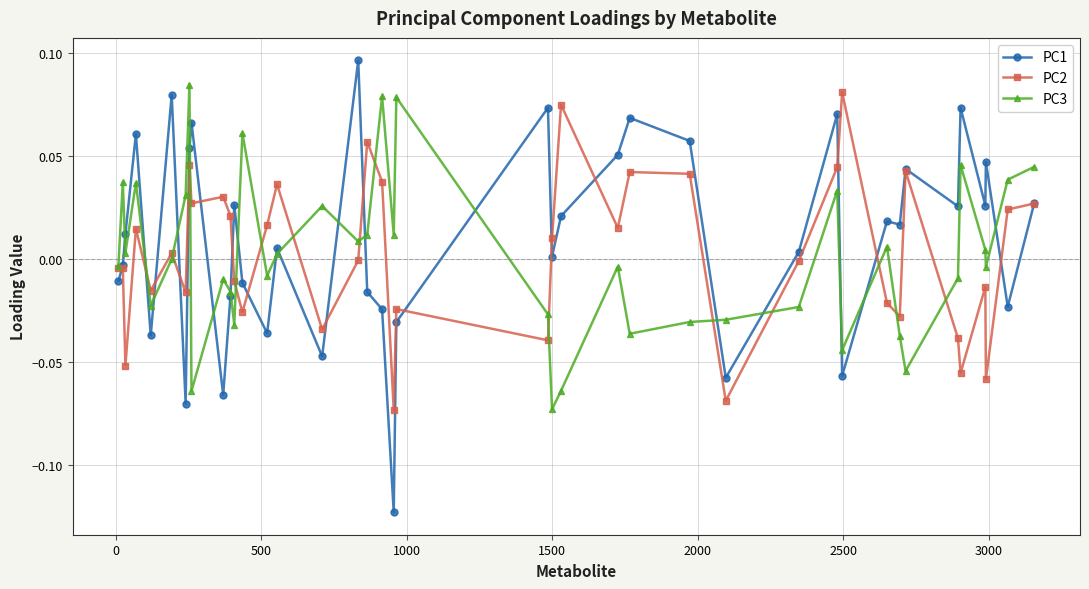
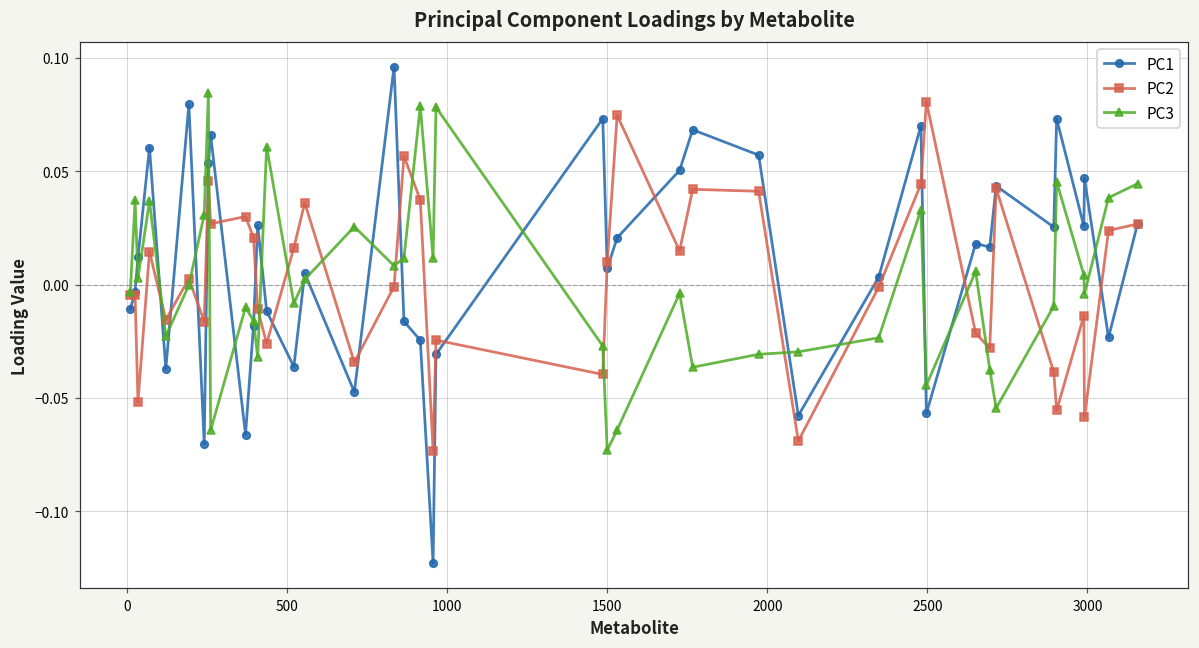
  {
    "PC1": {
-     "1500": 0.001
+     "1500": 0.007
    },
    "PC2": {
      "1500": 0.010
    },
    "PC3": {
      "1500": -0.073
    }
  }
